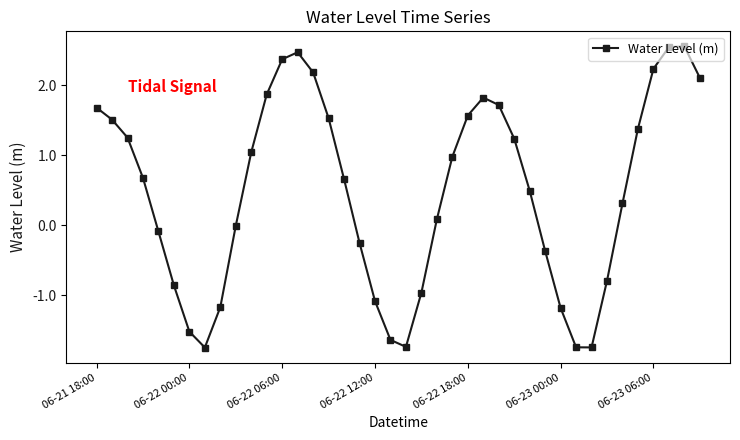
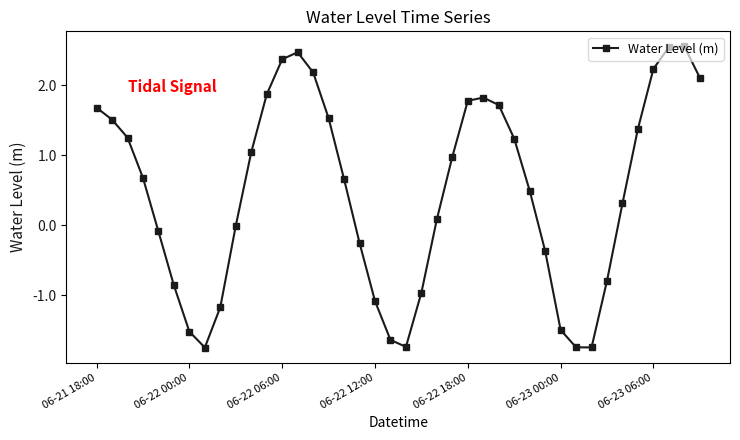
  {
    "06-21 18:00": 1.7,
    "06-22 00:00": -1.5,
    "06-22 06:00": 2.4,
    "06-22 12:00": -1.1,
-   "06-22 18:00": 1.6,
-   "06-23 00:00": -1.2,
+   "06-22 18:00": 1.8,
+   "06-23 00:00": -1.5,
    "06-23 06:00": 2.2
  }
